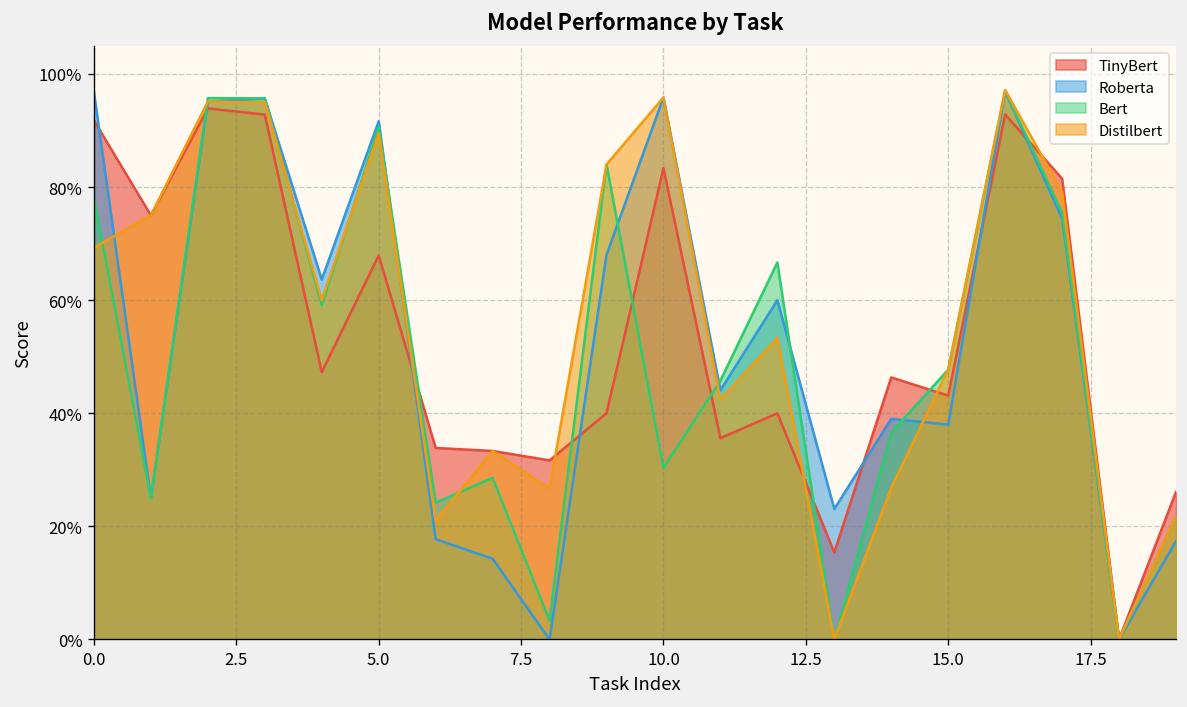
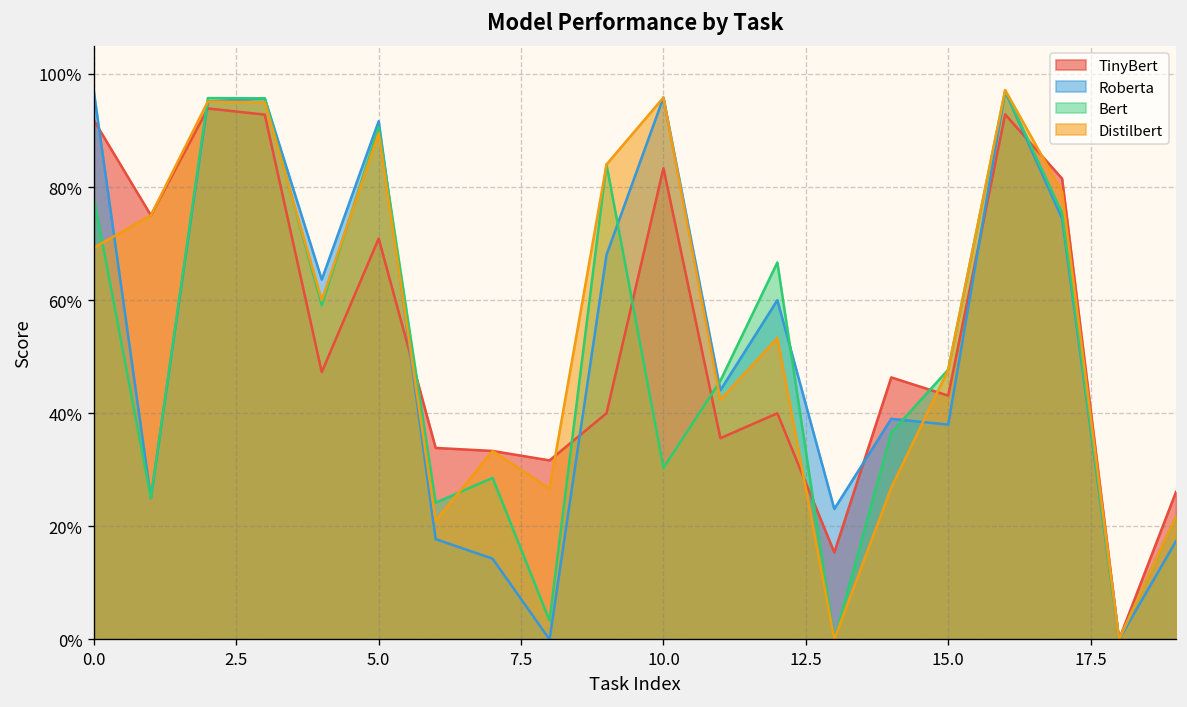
  {
    "TinyBert": {
      "0.0": "92%",
-     "5.0": "68%",
+     "5.0": "71%",
      "10.0": "83%",
      "15.0": "43%"
    },
    "Roberta": {
      "0.0": "97%",
      "5.0": "92%",
      "15.0": "38%"
    },
    "Bert": {
      "0.0": "78%",
      "5.0": "91%",
      "10.0": "30%"
    },
    "Distilbert": {
      "0.0": "69%",
      "5.0": "89%"
    }
  }
